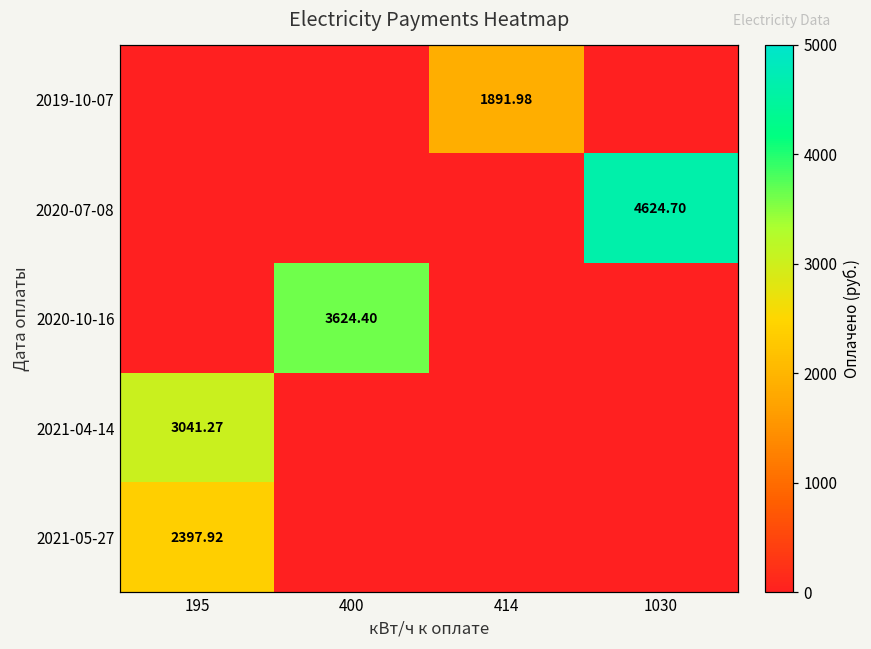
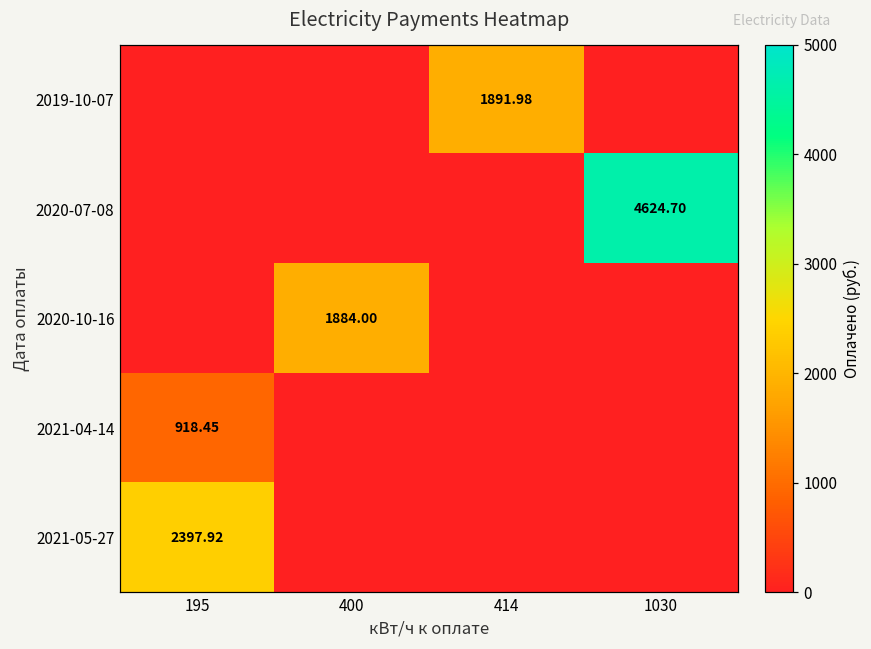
  {
    "2019-10-07": {
      "414": 1891.98
    },
    "2020-07-08": {
      "1030": 4624.70
    },
    "2020-10-16": {
-     "400": 3624.40
+     "400": 1884.00
    },
    "2021-04-14": {
-     "195": 3041.27
+     "195": 918.45
    },
    "2021-05-27": {
      "195": 2397.92
    }
  }
